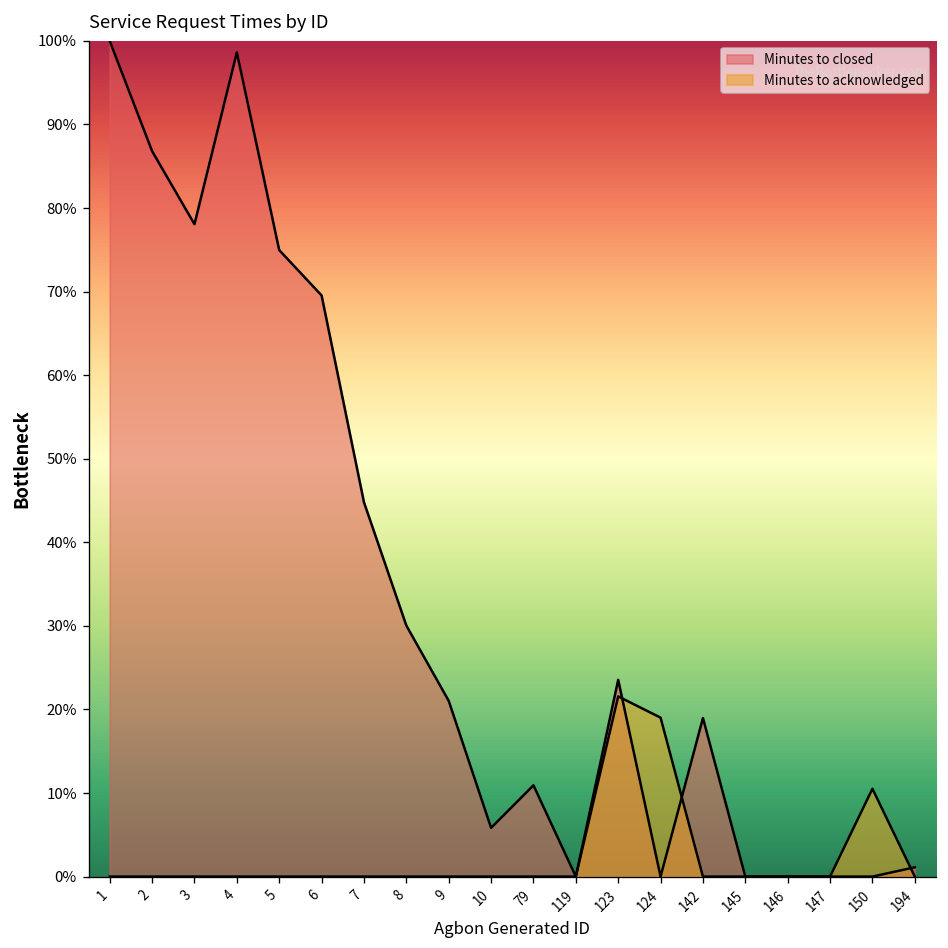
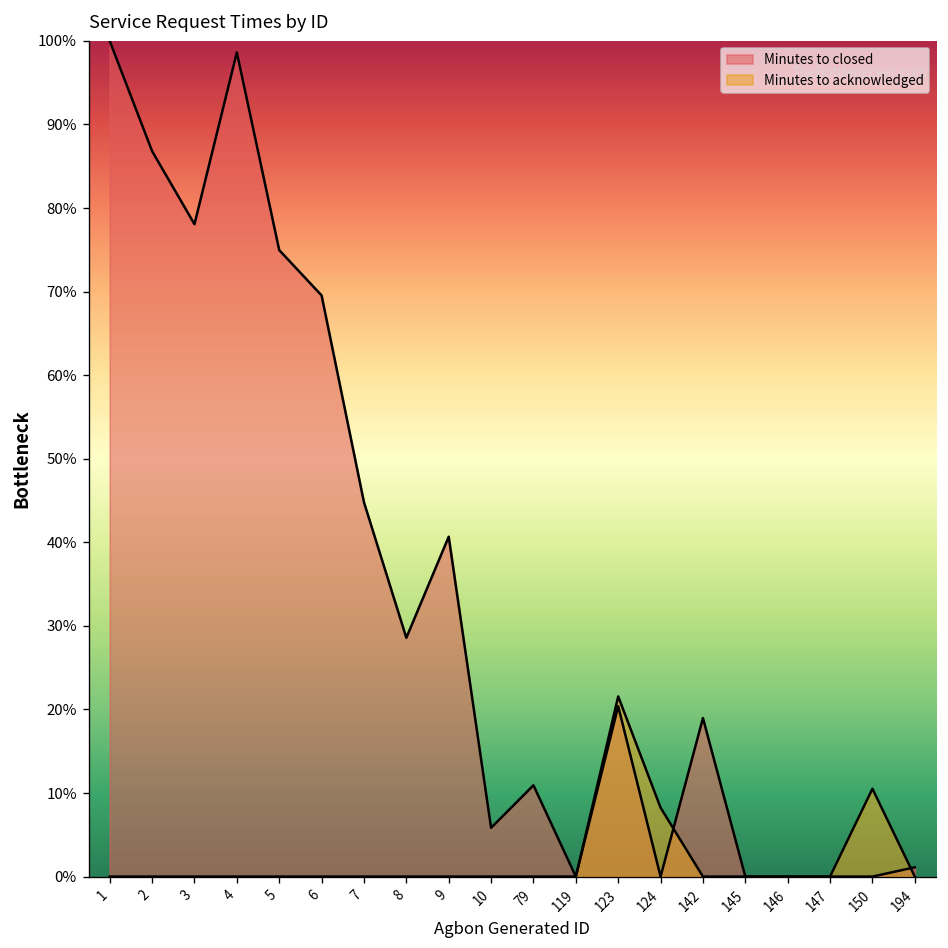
  {
    "Minutes to closed": {
      "1": "100%",
      "2": "87%",
      "3": "78%",
      "4": "99%",
      "5": "75%",
      "6": "70%",
      "7": "45%",
-     "8": "30%",
-     "9": "21%",
+     "8": "29%",
+     "9": "41%",
      "10": "6%",
      "79": "11%",
-     "123": "24%",
+     "123": "20%",
      "124": "0%",
      "142": "19%",
      "150": "0%",
      "194": "1%"
    },
    "Minutes to acknowledged": {
      "1": "0%",
      "2": "0%",
      "3": "0%",
      "4": "0%",
      "5": "0%",
      "6": "0%",
      "7": "0%",
      "8": "0%",
      "9": "0%",
      "10": "0%",
      "79": "0%",
      "123": "22%",
-     "124": "19%",
+     "124": "8%",
      "142": "0%",
      "150": "11%",
      "194": "0%"
    }
  }
